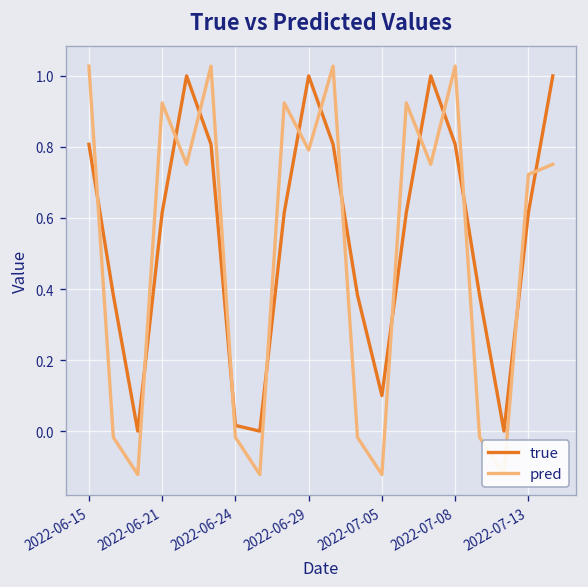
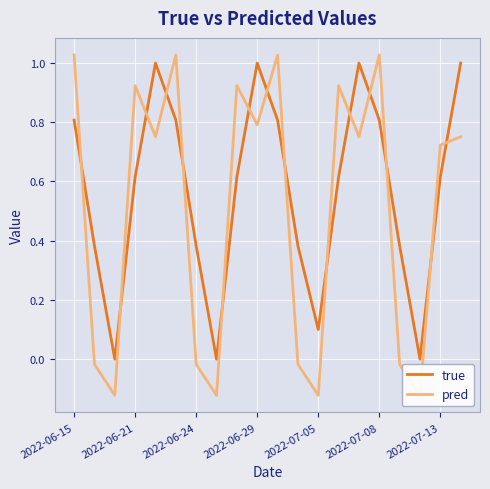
  {
    "true": {
      "2022-06-15": 0.81,
      "2022-06-21": 0.62,
-     "2022-06-24": 0.02,
+     "2022-06-24": 0.38,
      "2022-06-29": 1.00,
      "2022-07-05": 0.10,
      "2022-07-08": 0.81,
      "2022-07-13": 0.62
    },
    "pred": {
      "2022-06-15": 1.03,
      "2022-06-21": 0.92,
      "2022-06-24": -0.02,
      "2022-06-29": 0.79,
      "2022-07-05": -0.12,
      "2022-07-08": 1.03,
      "2022-07-13": 0.72
    }
  }
